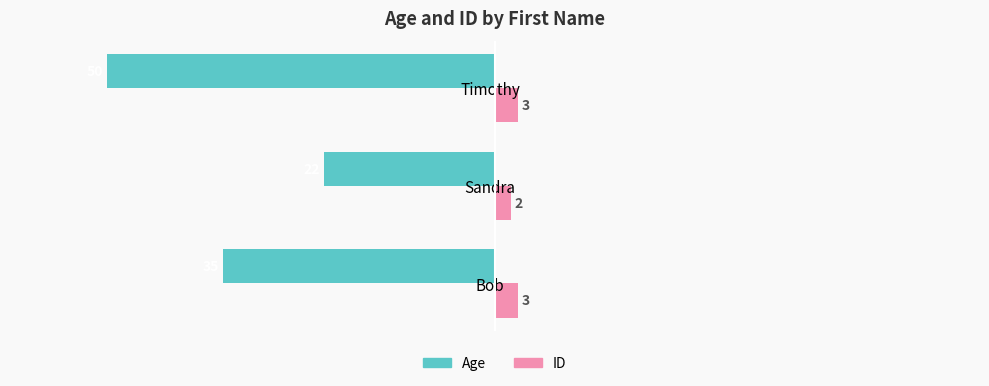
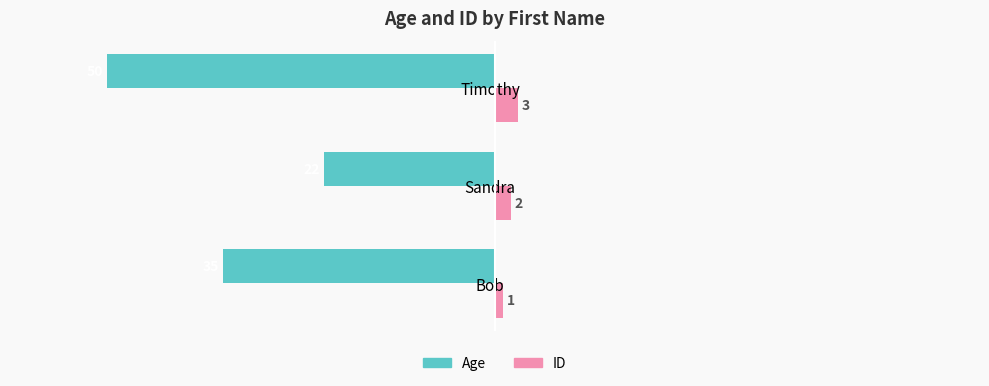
  {
    "ID": {
      "Timothy": 3,
      "Sandra": 2,
-     "Bob": 3
+     "Bob": 1
    }
  }
